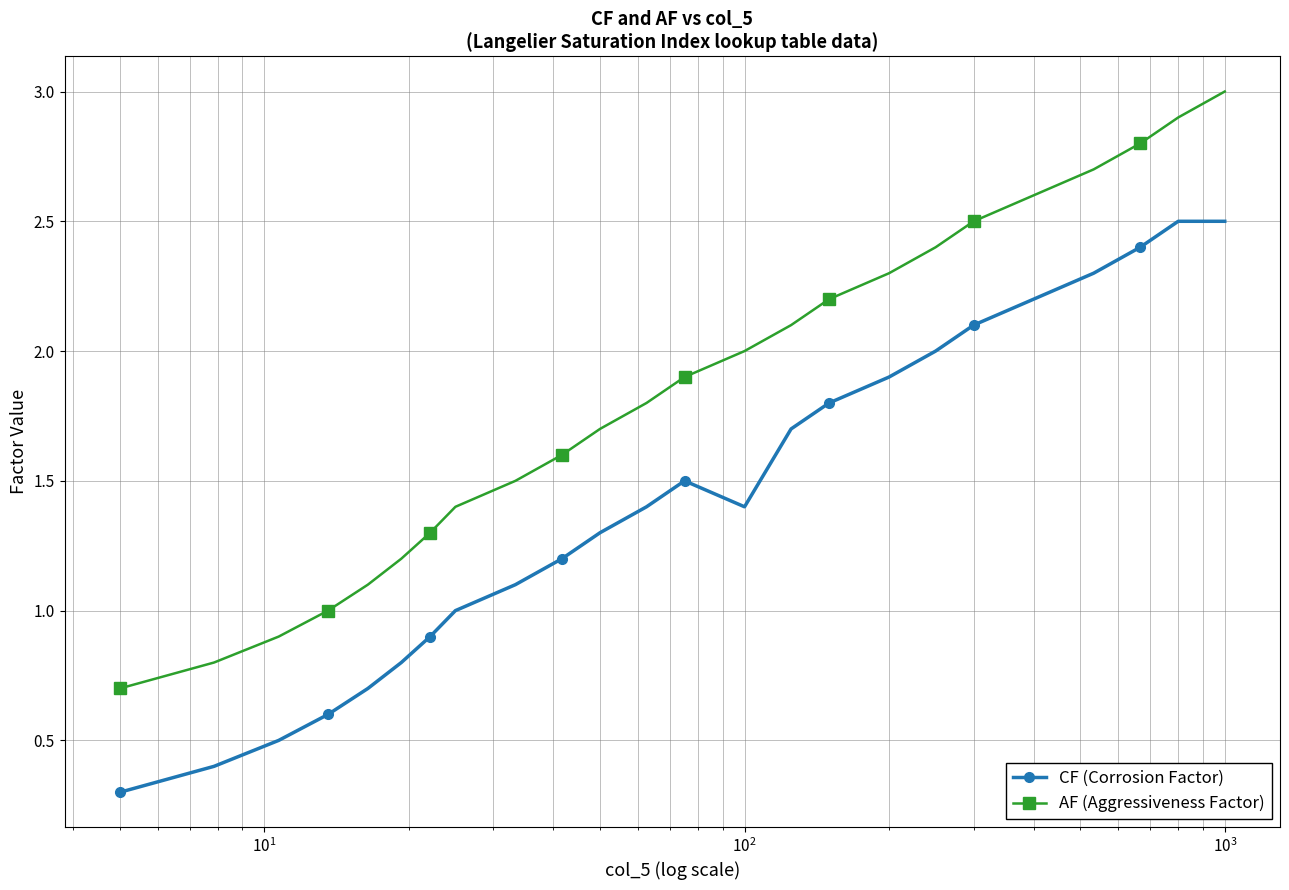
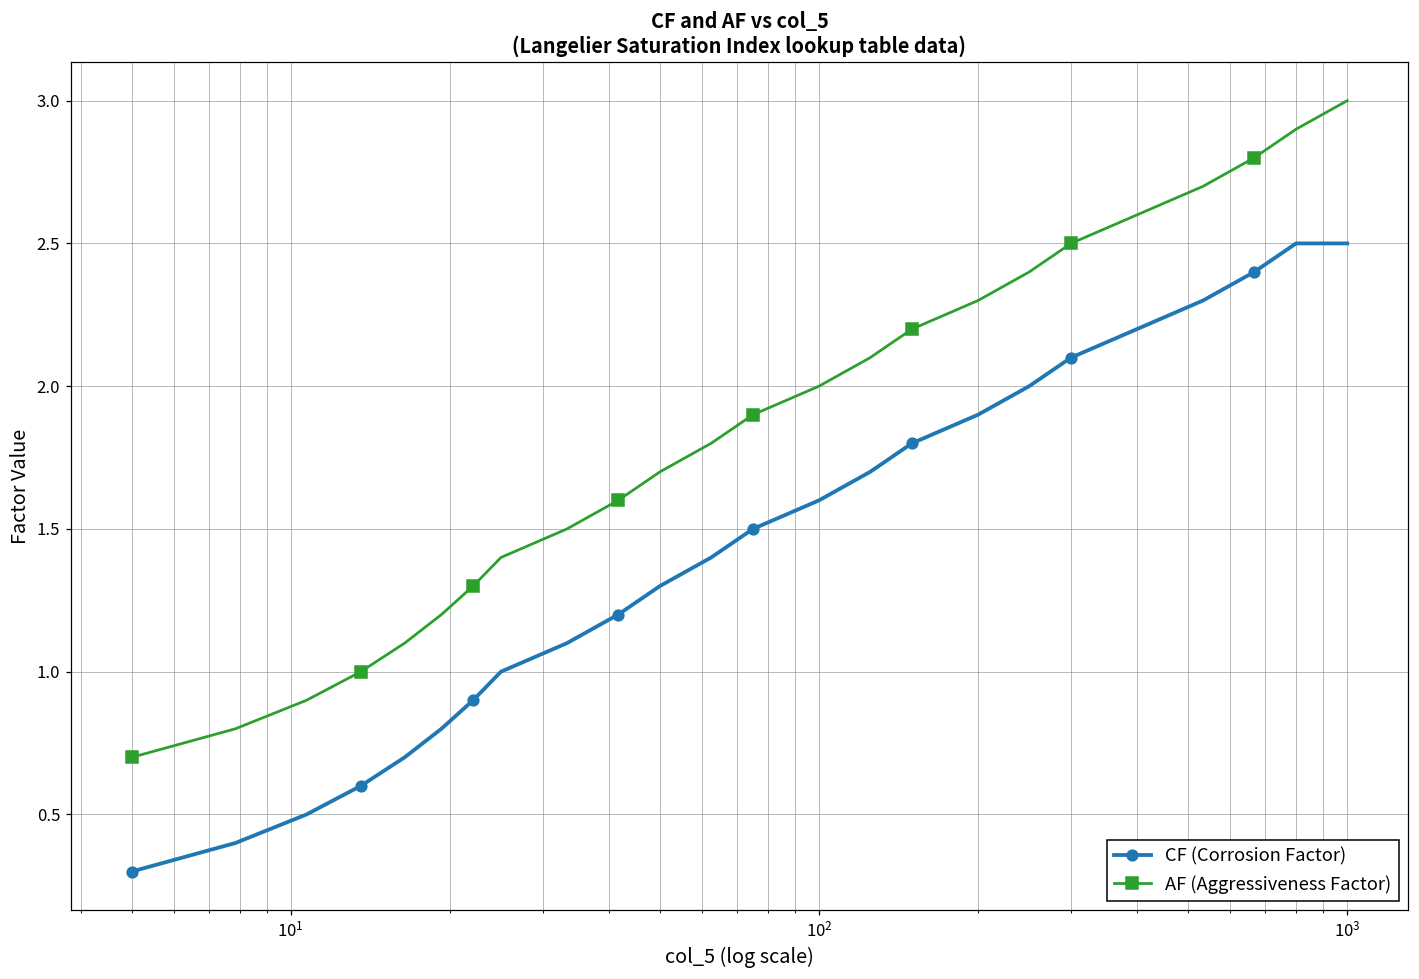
  {
    "CF (Corrosion Factor)": {
-     "10^2": 1.4,
+     "10^2": 1.6,
      "10^3": 2.5
    },
    "AF (Aggressiveness Factor)": {
      "10^2": 2.0,
      "10^3": 3.0
    }
  }
